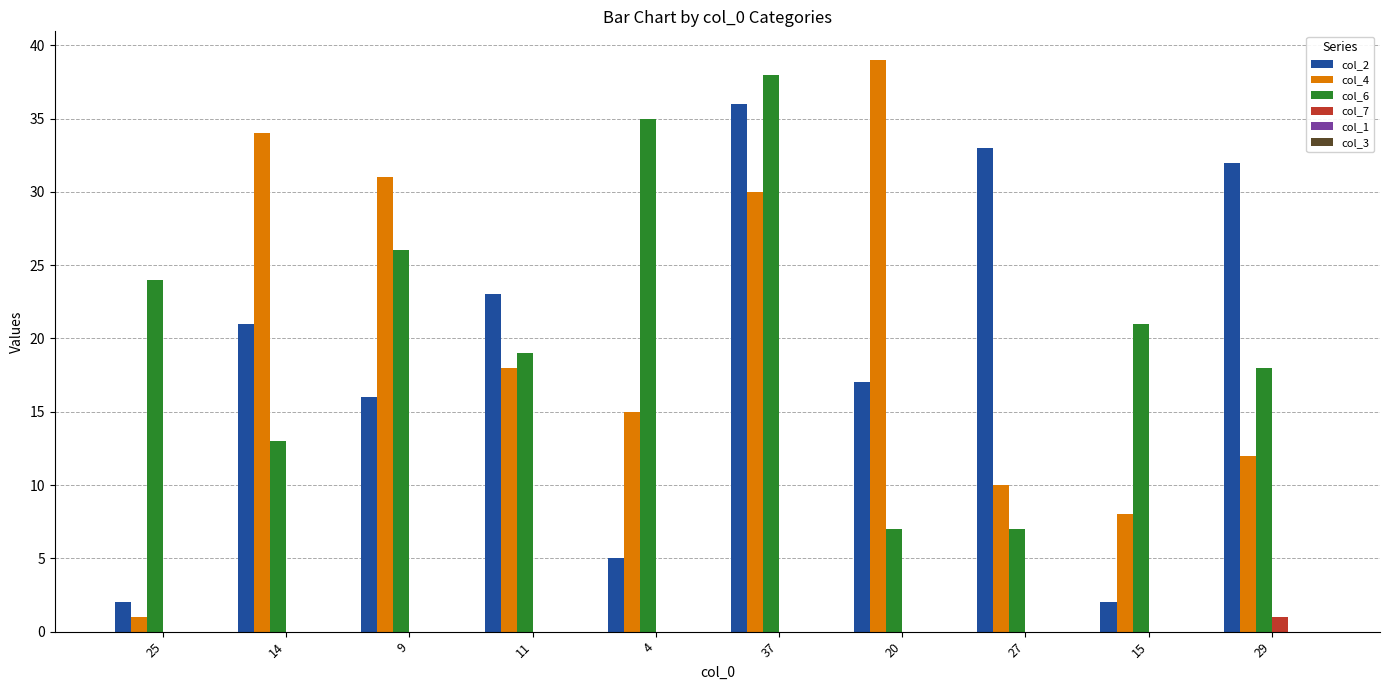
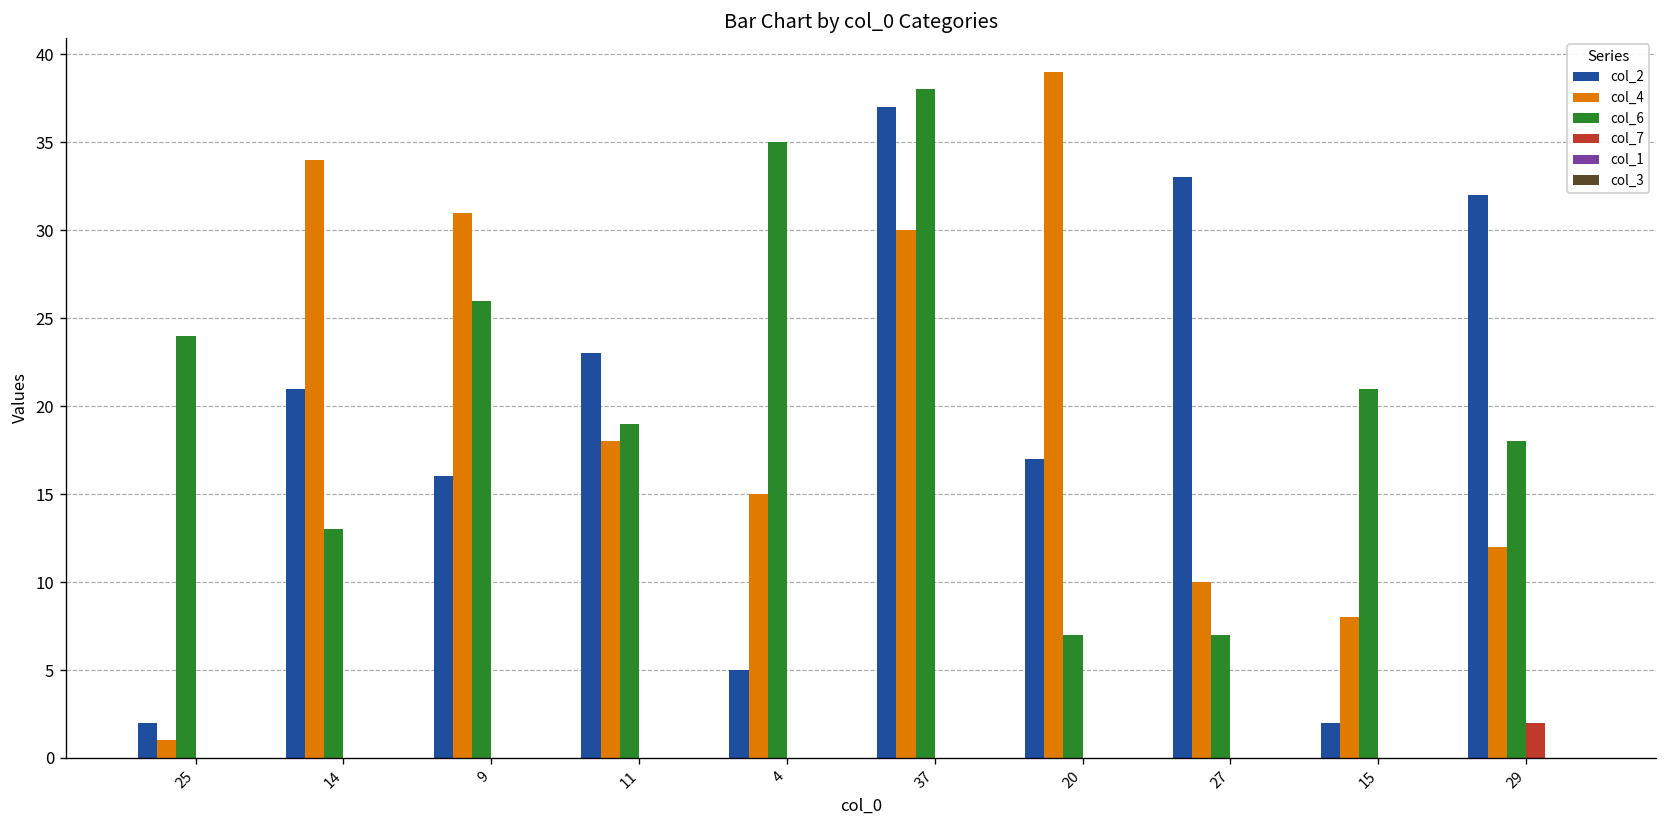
  {
    "col_2": {
      "25": 2,
      "14": 21,
      "9": 16,
      "11": 23,
      "4": 5,
-     "37": 36,
+     "37": 37,
      "20": 17,
      "27": 33,
      "15": 2,
      "29": 32
    },
    "col_4": {
      "25": 1,
      "14": 34,
      "9": 31,
      "11": 18,
      "4": 15,
      "37": 30,
      "20": 39,
      "27": 10,
      "15": 8,
      "29": 12
    },
    "col_6": {
      "25": 24,
      "14": 13,
      "9": 26,
      "11": 19,
      "4": 35,
      "37": 38,
      "20": 7,
      "27": 7,
      "15": 21,
      "29": 18
    },
    "col_7": {
      "25": 0,
      "14": 0,
      "9": 0,
      "11": 0,
      "4": 0,
      "37": 0,
      "20": 0,
      "27": 0,
      "15": 0,
-     "29": 1
+     "29": 2
    },
    "col_1": {
      "25": 0,
      "14": 0,
      "9": 0,
      "11": 0,
      "4": 0,
      "37": 0,
      "20": 0,
      "27": 0,
      "15": 0,
      "29": 0
    },
    "col_3": {
      "25": 0,
      "14": 0,
      "9": 0,
      "11": 0,
      "4": 0,
      "37": 0,
      "20": 0,
      "27": 0,
      "15": 0,
      "29": 0
    }
  }
